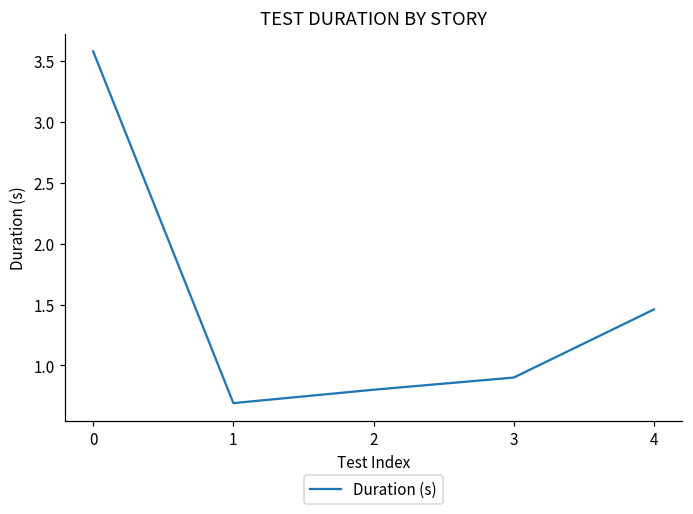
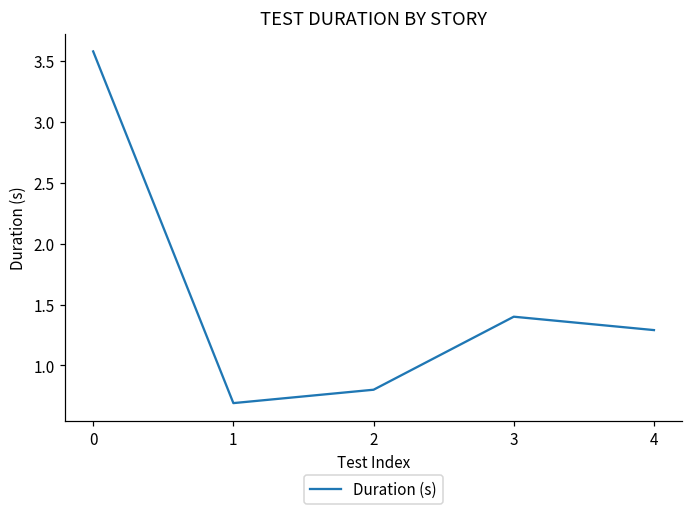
  {
    "0": 3.58,
    "1": 0.69,
    "2": 0.80,
-   "3": 0.9,
-   "4": 1.46
+   "3": 1.4,
+   "4": 1.29
  }
